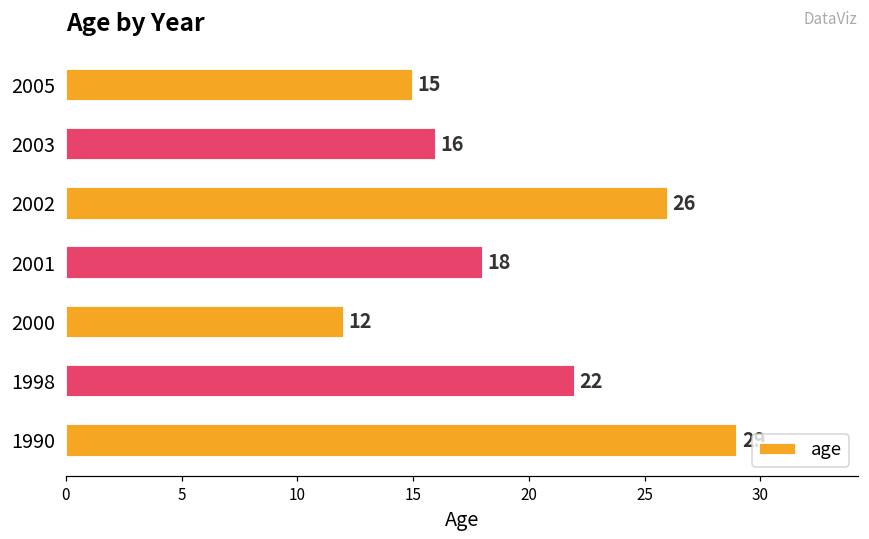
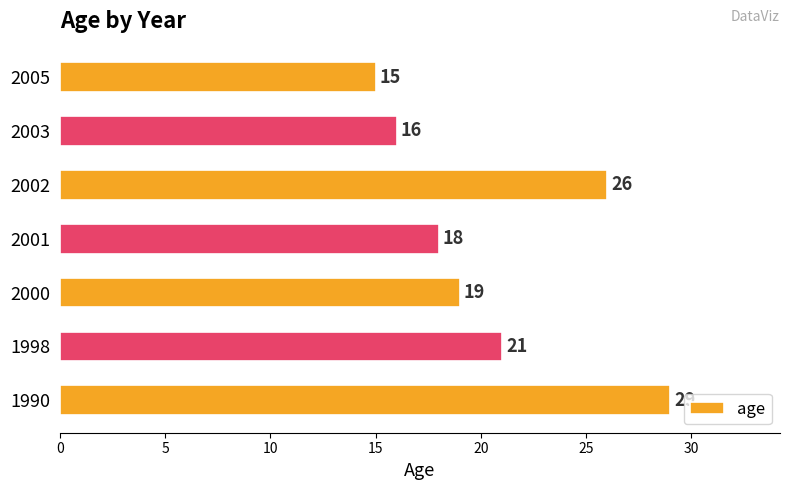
  {
    "2005": 15,
    "2003": 16,
    "2002": 26,
    "2001": 18,
-   "2000": 12,
-   "1998": 22
+   "2000": 19,
+   "1998": 21
  }
